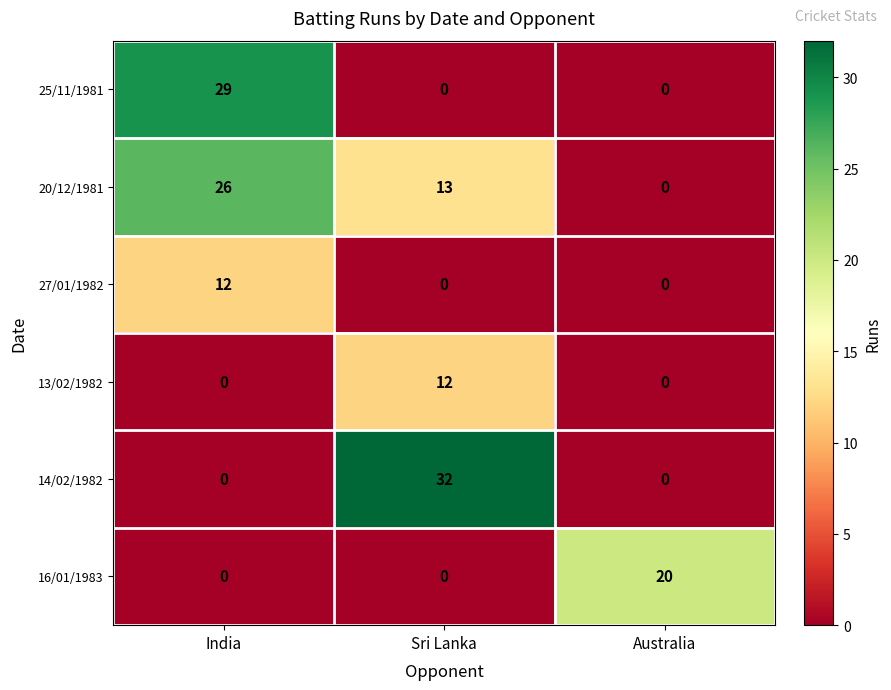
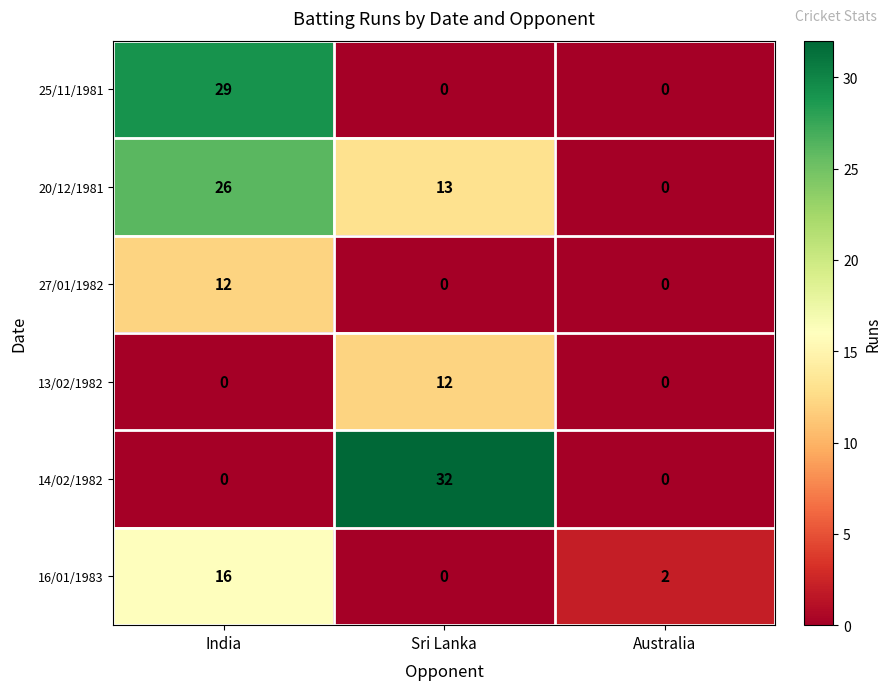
  {
    "25/11/1981": {
      "India": 29,
      "Sri Lanka": 0,
      "Australia": 0
    },
    "20/12/1981": {
      "India": 26,
      "Sri Lanka": 13,
      "Australia": 0
    },
    "27/01/1982": {
      "India": 12,
      "Sri Lanka": 0,
      "Australia": 0
    },
    "13/02/1982": {
      "India": 0,
      "Sri Lanka": 12,
      "Australia": 0
    },
    "14/02/1982": {
      "India": 0,
      "Sri Lanka": 32,
      "Australia": 0
    },
    "16/01/1983": {
-     "India": 0,
+     "India": 16,
      "Sri Lanka": 0,
-     "Australia": 20
+     "Australia": 2
    }
  }
